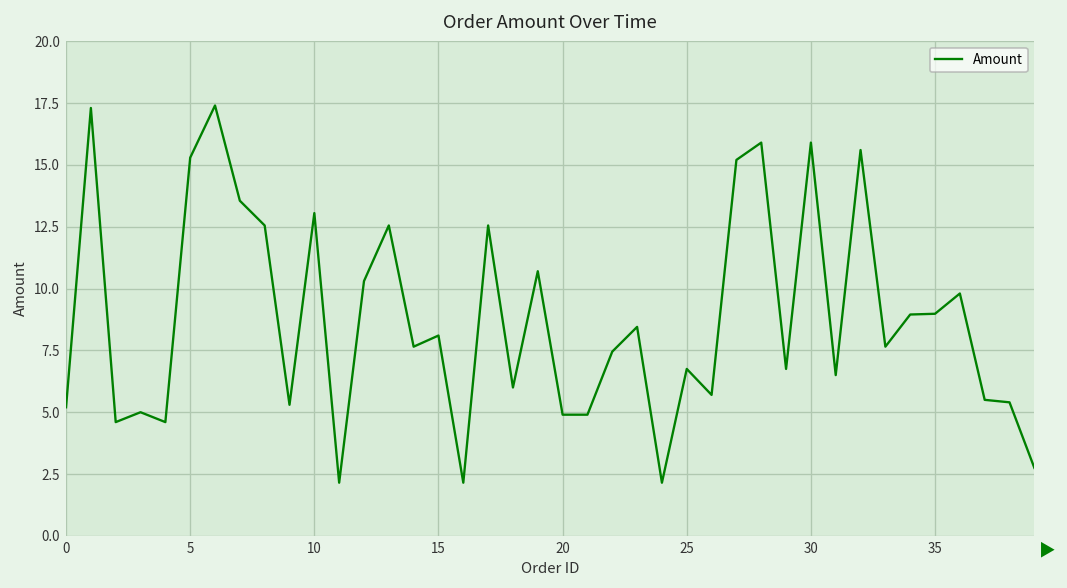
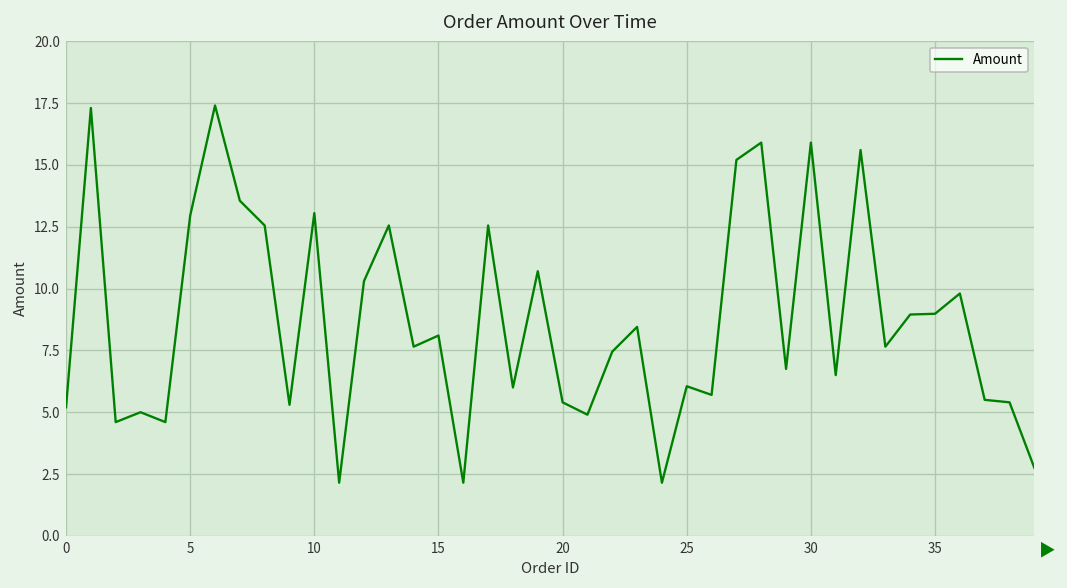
  {
    "0": 5.2,
-   "5": 15.3,
+   "5": 13.0,
    "10": 13.1,
    "15": 8.1,
-   "20": 4.9,
-   "25": 6.8,
+   "20": 5.4,
+   "25": 6.1,
    "30": 15.9,
    "35": 9.0
  }
